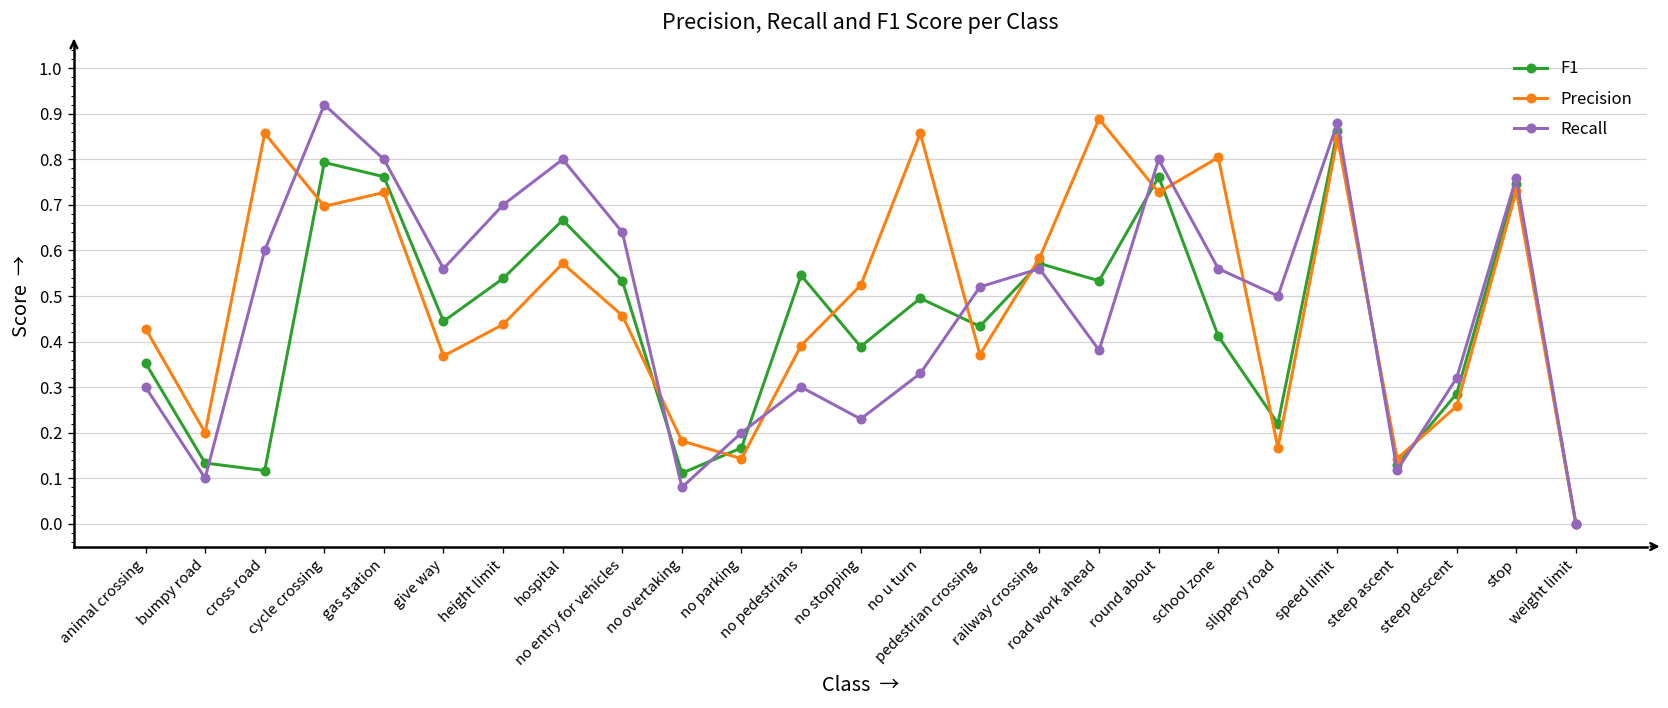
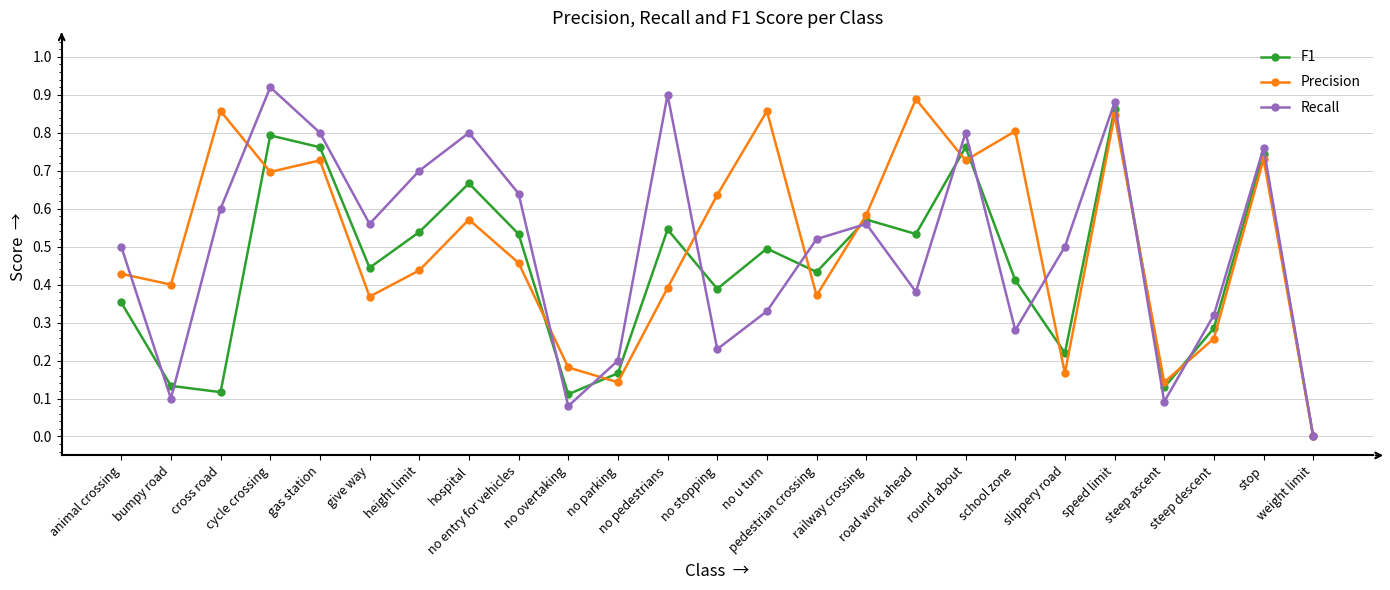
  {
    "F1": {
      "animal crossing": 0.35,
      "bumpy road": 0.13,
      "cross road": 0.12,
      "cycle crossing": 0.79,
      "gas station": 0.76,
      "give way": 0.44,
      "height limit": 0.54,
      "hospital": 0.67,
      "no entry for vehicles": 0.53,
      "no overtaking": 0.11,
      "no parking": 0.17,
      "no pedestrians": 0.55,
      "no stopping": 0.39,
      "no u turn": 0.50,
      "pedestrian crossing": 0.43,
      "railway crossing": 0.57,
      "road work ahead": 0.53,
      "round about": 0.76,
      "school zone": 0.41,
      "slippery road": 0.22,
      "speed limit": 0.86,
      "steep ascent": 0.13,
      "steep descent": 0.29,
      "stop": 0.75
    },
    "Precision": {
      "animal crossing": 0.43,
-     "bumpy road": 0.2,
+     "bumpy road": 0.4,
      "cross road": 0.86,
      "cycle crossing": 0.70,
      "gas station": 0.73,
      "give way": 0.37,
      "height limit": 0.44,
      "hospital": 0.57,
      "no entry for vehicles": 0.46,
      "no overtaking": 0.18,
      "no parking": 0.14,
      "no pedestrians": 0.39,
-     "no stopping": 0.52,
+     "no stopping": 0.64,
      "no u turn": 0.86,
      "pedestrian crossing": 0.37,
      "railway crossing": 0.58,
      "road work ahead": 0.89,
      "round about": 0.73,
      "school zone": 0.80,
      "slippery road": 0.17,
      "speed limit": 0.85,
      "steep ascent": 0.14,
      "steep descent": 0.26,
      "stop": 0.73
    },
    "Recall": {
-     "animal crossing": 0.3,
+     "animal crossing": 0.5,
      "bumpy road": 0.10,
      "cross road": 0.60,
      "cycle crossing": 0.92,
      "gas station": 0.80,
      "give way": 0.56,
      "height limit": 0.70,
      "hospital": 0.80,
      "no entry for vehicles": 0.64,
      "no overtaking": 0.08,
      "no parking": 0.20,
-     "no pedestrians": 0.3,
+     "no pedestrians": 0.9,
      "no stopping": 0.23,
      "no u turn": 0.33,
      "pedestrian crossing": 0.52,
      "railway crossing": 0.56,
      "road work ahead": 0.38,
      "round about": 0.80,
-     "school zone": 0.56,
+     "school zone": 0.28,
      "slippery road": 0.50,
      "speed limit": 0.88,
-     "steep ascent": 0.12,
+     "steep ascent": 0.09,
      "steep descent": 0.32,
      "stop": 0.76
    }
  }
